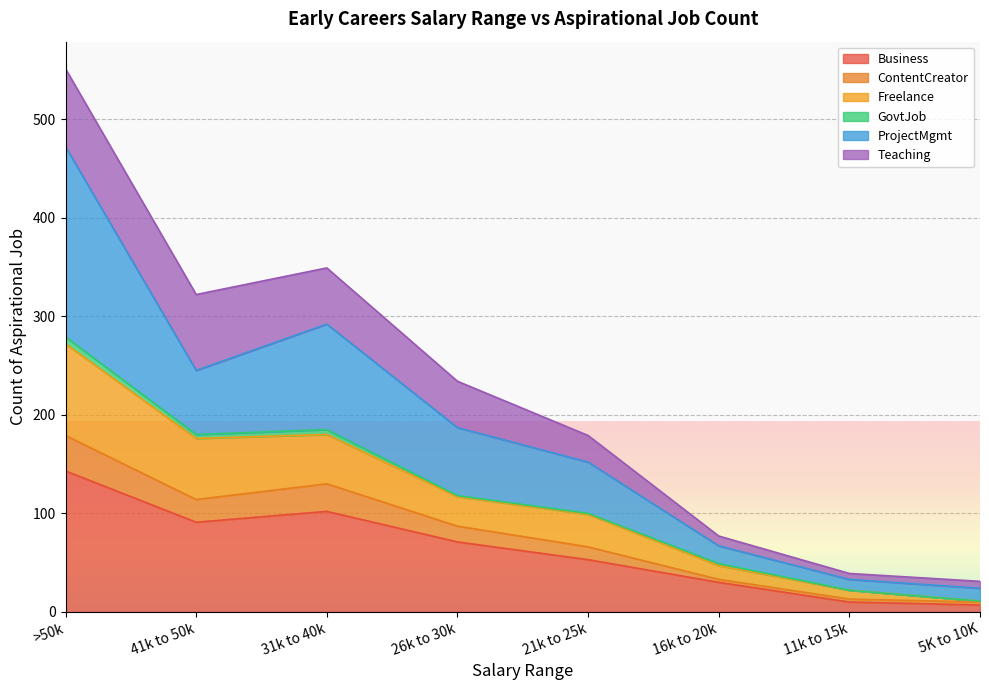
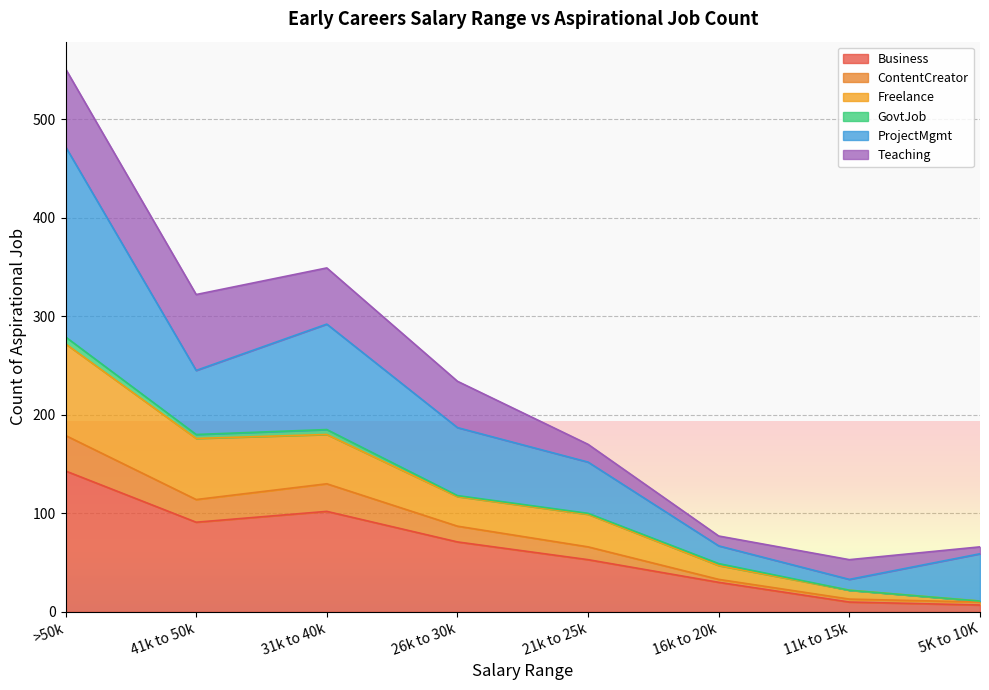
  {
    "GovtJob": {
      ">50k": 10,
      "41k to 50k": 0,
      "31k to 40k": 10
    },
    "ProjectMgmt": {
      ">50k": 190,
      "41k to 50k": 70,
      "31k to 40k": 110,
      "26k to 30k": 70,
      "21k to 25k": 50,
      "16k to 20k": 20,
      "11k to 15k": 10,
-     "5K to 10K": 10
+     "5K to 10K": 50
    },
    "Teaching": {
      ">50k": 80,
      "41k to 50k": 80,
      "31k to 40k": 60,
      "26k to 30k": 50,
-     "21k to 25k": 30,
+     "21k to 25k": 20,
      "16k to 20k": 10,
-     "11k to 15k": 10,
+     "11k to 15k": 20,
      "5K to 10K": 10
    }
  }
